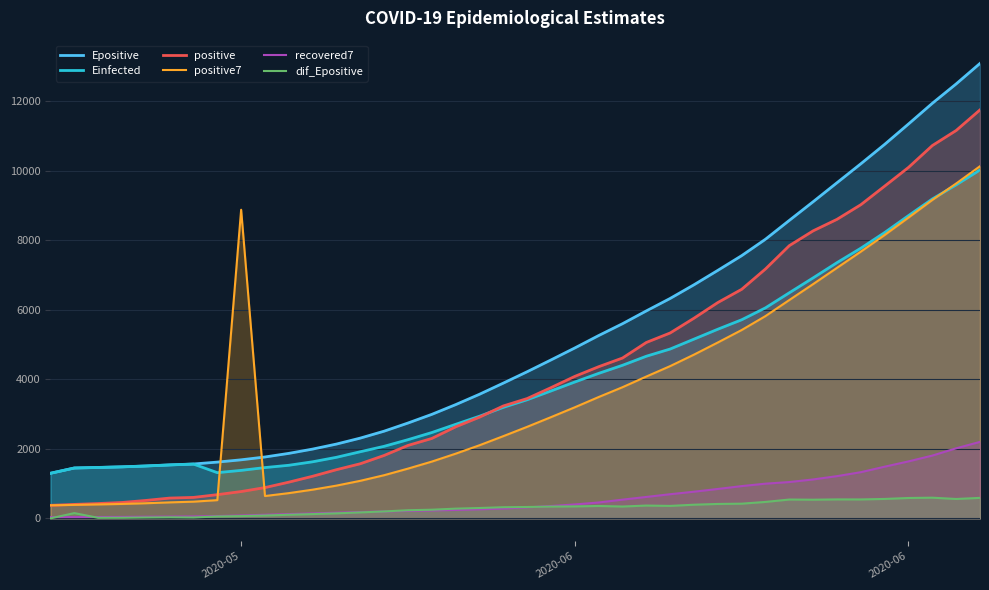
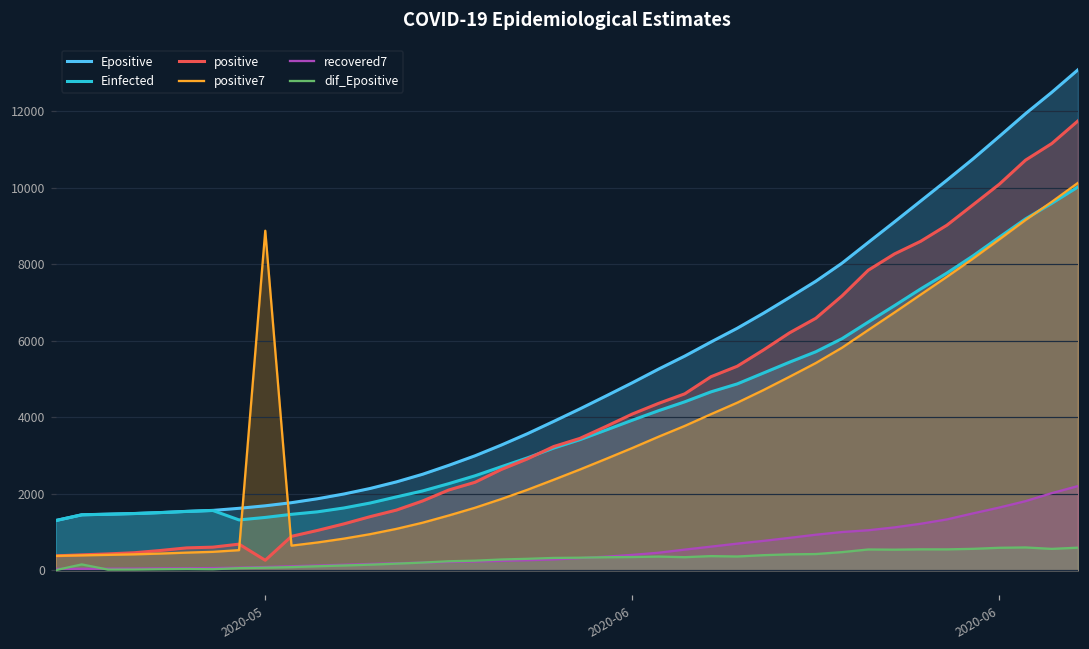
  {
    "positive": {
-     "2020-05": 800
+     "2020-05": 300
    },
    "positive7": {
      "2020-05": 8900
    }
  }
